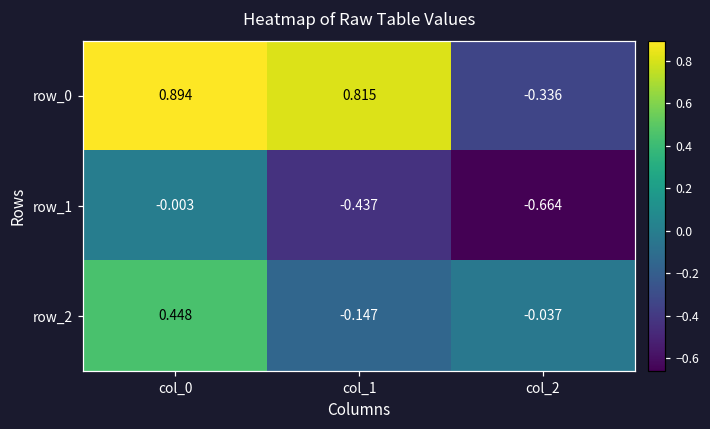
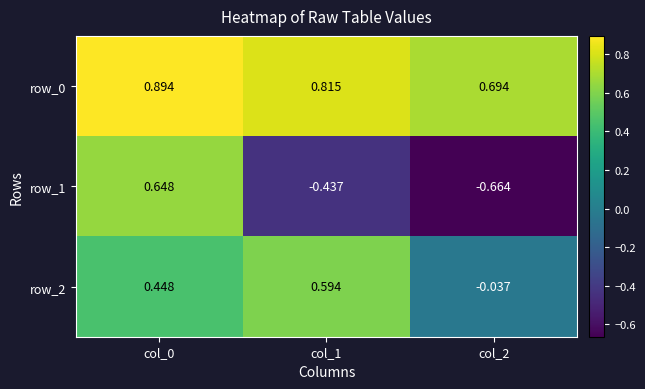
  {
    "row_0": {
      "col_0": 0.894,
      "col_1": 0.815,
-     "col_2": -0.336
+     "col_2": 0.694
    },
    "row_1": {
-     "col_0": -0.003,
+     "col_0": 0.648,
      "col_1": -0.437,
      "col_2": -0.664
    },
    "row_2": {
      "col_0": 0.448,
-     "col_1": -0.147,
+     "col_1": 0.594,
      "col_2": -0.037
    }
  }
